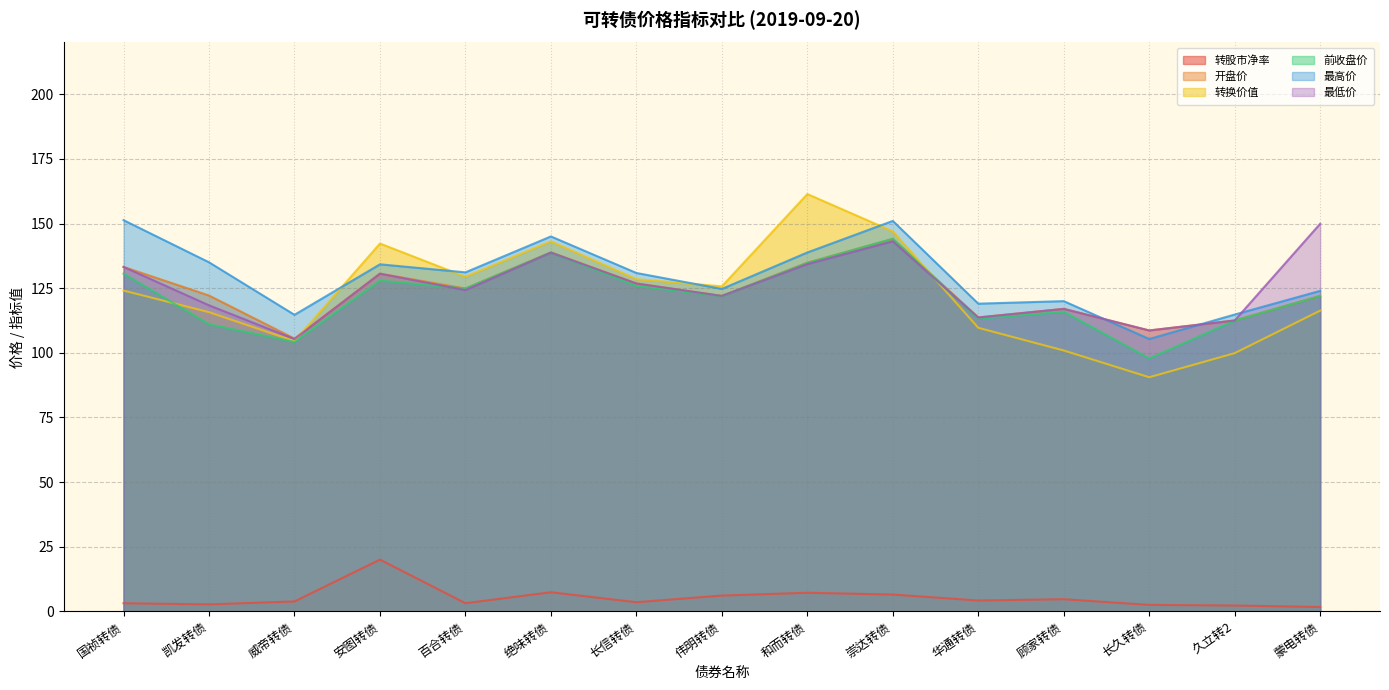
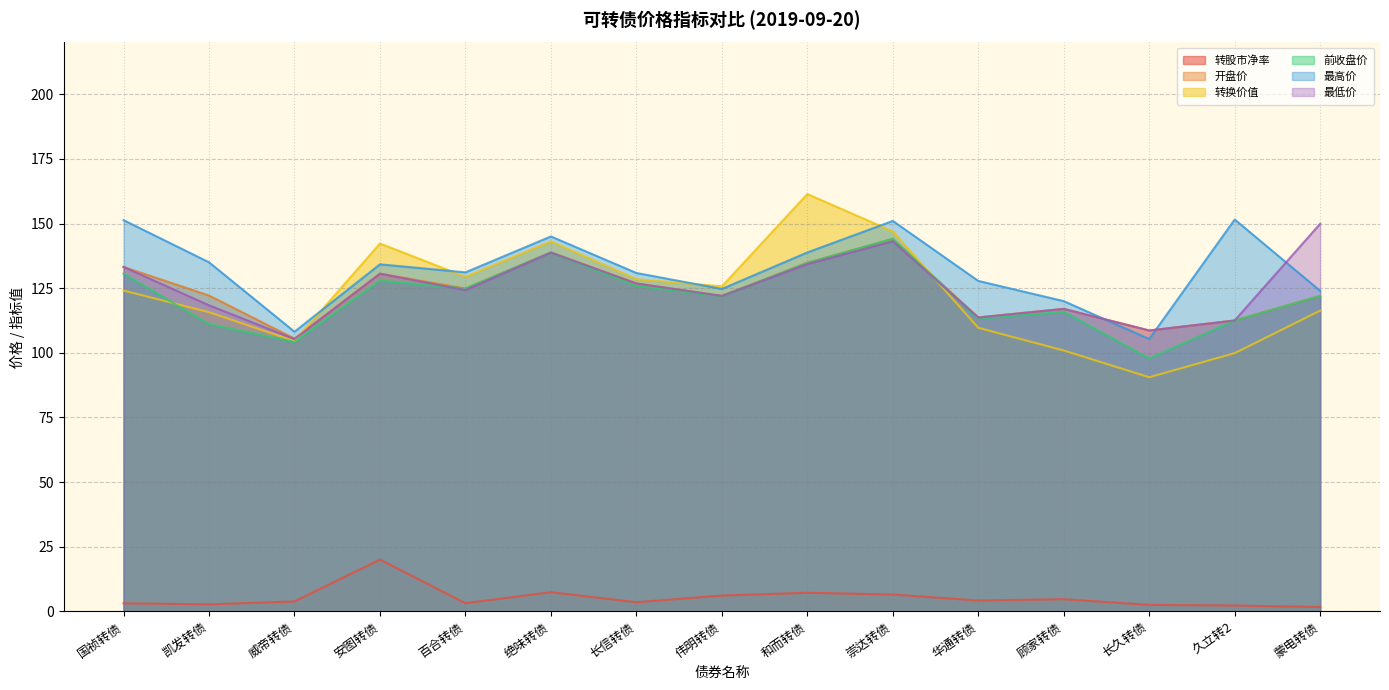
  {
    "前收盘价": {
      "国祯转债": 131,
      "凯发转债": 111,
      "安图转债": 128,
      "顾家转债": 116,
      "长久转债": 98
    },
    "最高价": {
      "国祯转债": 151,
      "凯发转债": 135,
-     "威帝转债": 115,
+     "威帝转债": 108,
      "安图转债": 134,
      "百合转债": 131,
      "绝味转债": 145,
      "长信转债": 131,
      "伟明转债": 125,
      "和而转债": 139,
      "崇达转债": 151,
-     "华通转债": 119,
+     "华通转债": 128,
      "顾家转债": 120,
      "长久转债": 105,
-     "久立转2": 115,
+     "久立转2": 152,
      "蒙电转债": 124
    },
    "最低价": {
      "凯发转债": 118,
      "蒙电转债": 150
    }
  }
